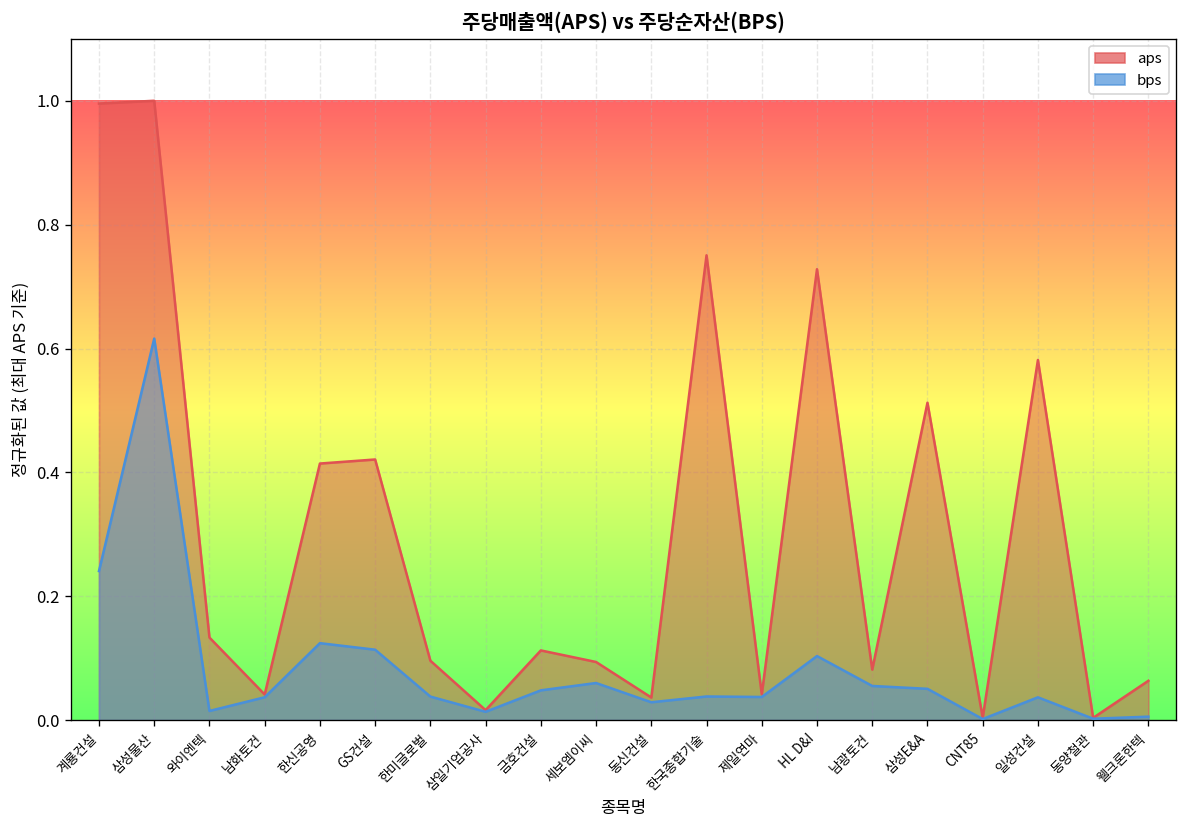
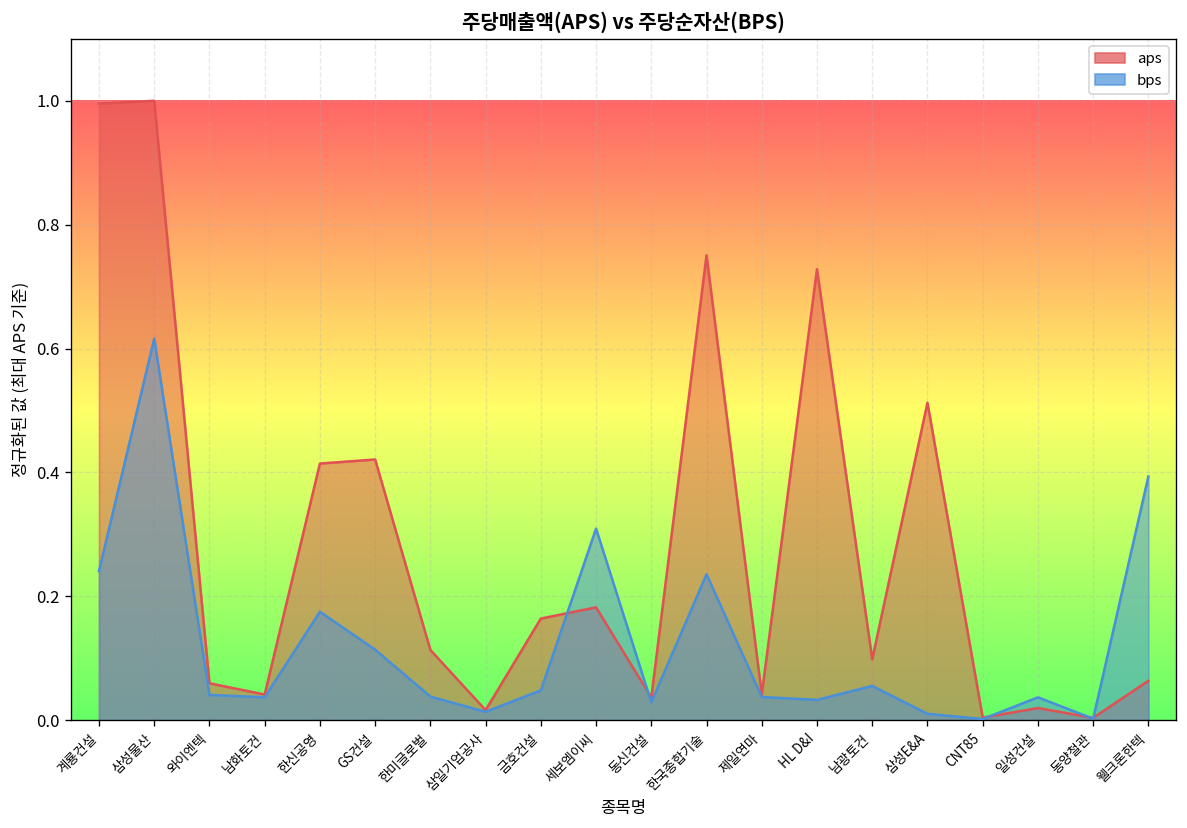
  {
    "aps": {
      "계룡건설": 1.00,
      "삼성물산": 1.00,
-     "와이엔텍": 0.13,
+     "와이엔텍": 0.06,
      "한신공영": 0.41,
      "GS건설": 0.42,
-     "한미글로벌": 0.10,
-     "금호건설": 0.11,
-     "세보엠이씨": 0.09,
+     "한미글로벌": 0.11,
+     "금호건설": 0.16,
+     "세보엠이씨": 0.18,
      "동신건설": 0.04,
      "한국종합기술": 0.75,
      "HL D&I": 0.73,
-     "남광토건": 0.08,
+     "남광토건": 0.10,
      "삼성E&A": 0.51,
-     "일성건설": 0.58,
+     "일성건설": 0.02,
      "웰크론한텍": 0.06
    },
    "bps": {
      "계룡건설": 0.24,
      "삼성물산": 0.62,
-     "와이엔텍": 0.01,
-     "한신공영": 0.12,
+     "와이엔텍": 0.04,
+     "한신공영": 0.18,
      "GS건설": 0.11,
      "한미글로벌": 0.04,
      "금호건설": 0.05,
-     "세보엠이씨": 0.06,
+     "세보엠이씨": 0.31,
      "동신건설": 0.03,
-     "한국종합기술": 0.04,
-     "HL D&I": 0.10,
+     "한국종합기술": 0.24,
+     "HL D&I": 0.03,
      "남광토건": 0.06,
-     "삼성E&A": 0.05,
+     "삼성E&A": 0.01,
      "일성건설": 0.04,
-     "웰크론한텍": 0.01
+     "웰크론한텍": 0.39
    }
  }
